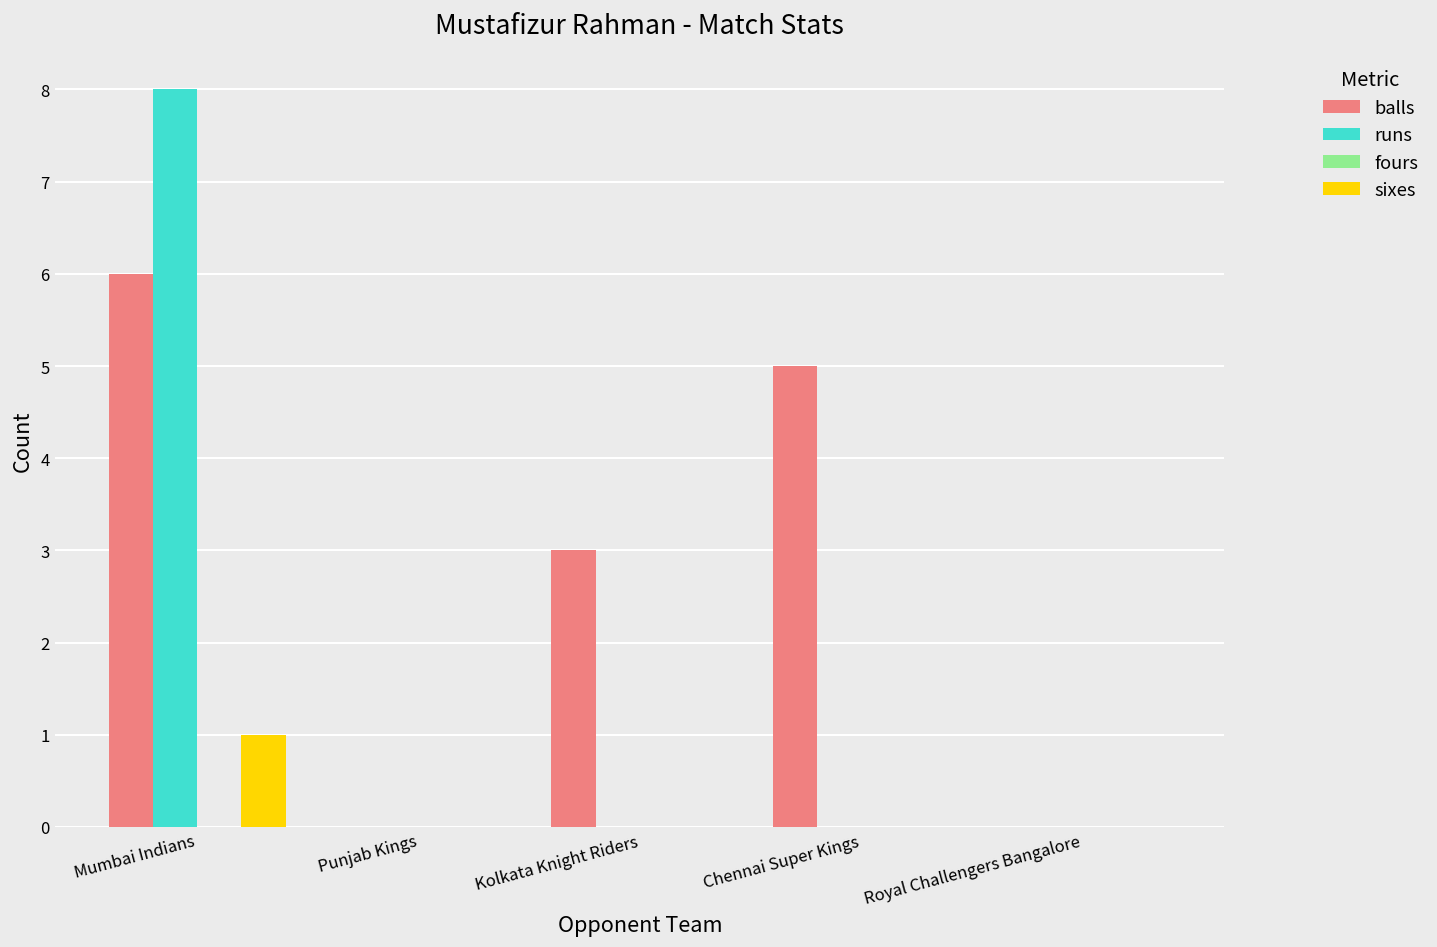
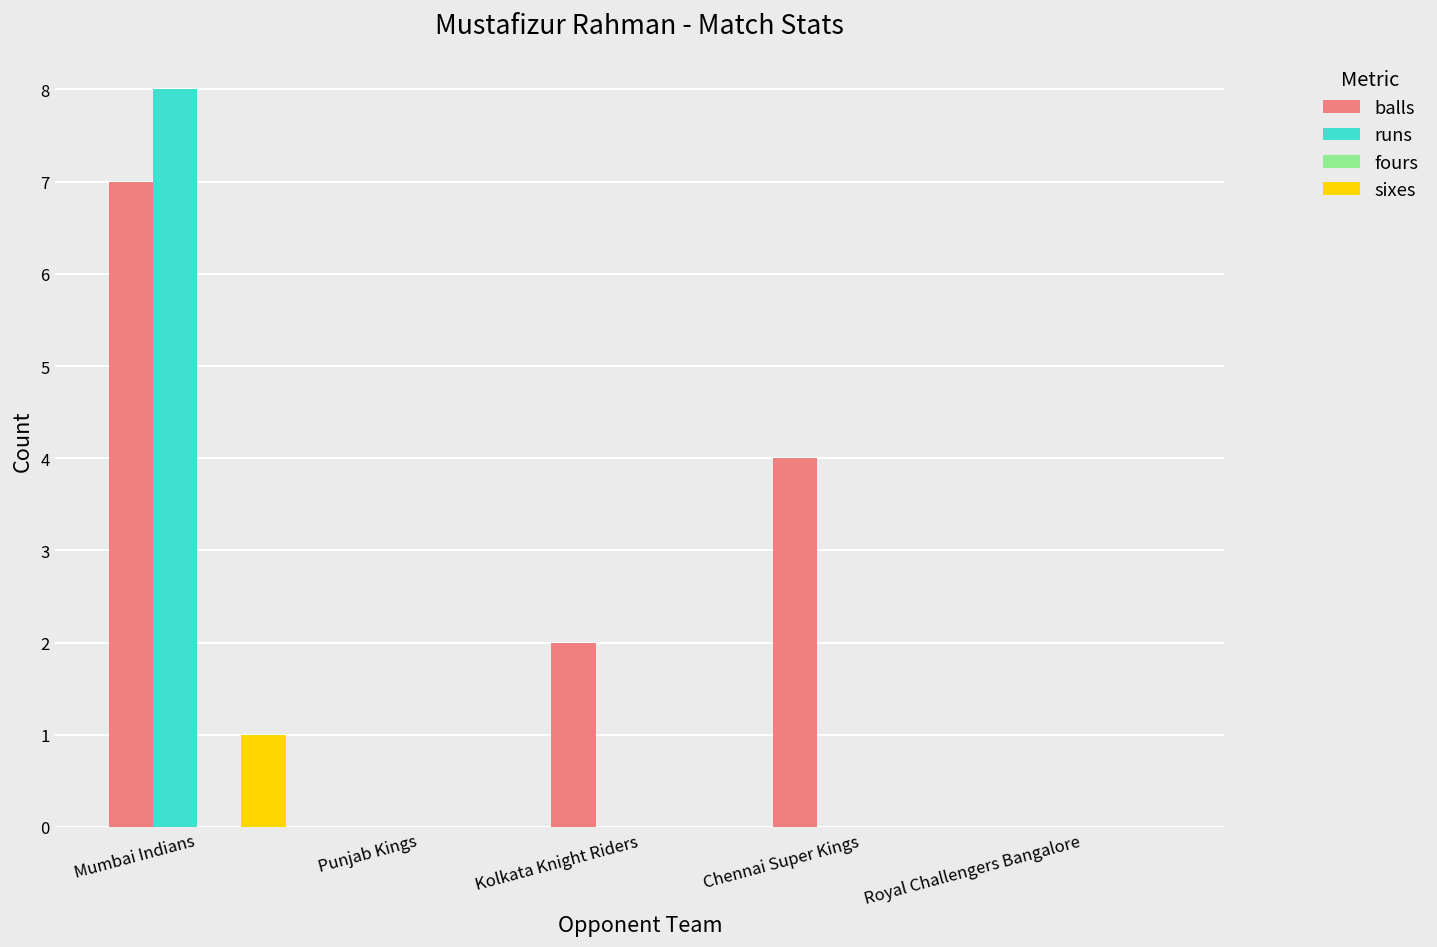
  {
    "balls": {
-     "Mumbai Indians": 6,
+     "Mumbai Indians": 7,
      "Punjab Kings": 0,
-     "Kolkata Knight Riders": 3,
-     "Chennai Super Kings": 5,
+     "Kolkata Knight Riders": 2,
+     "Chennai Super Kings": 4,
      "Royal Challengers Bangalore": 0
    },
    "runs": {
      "Mumbai Indians": 8,
      "Punjab Kings": 0,
      "Kolkata Knight Riders": 0,
      "Chennai Super Kings": 0,
      "Royal Challengers Bangalore": 0
    },
    "fours": {
      "Mumbai Indians": 0,
      "Punjab Kings": 0,
      "Kolkata Knight Riders": 0,
      "Chennai Super Kings": 0,
      "Royal Challengers Bangalore": 0
    },
    "sixes": {
      "Mumbai Indians": 1,
      "Punjab Kings": 0,
      "Kolkata Knight Riders": 0,
      "Chennai Super Kings": 0,
      "Royal Challengers Bangalore": 0
    }
  }
